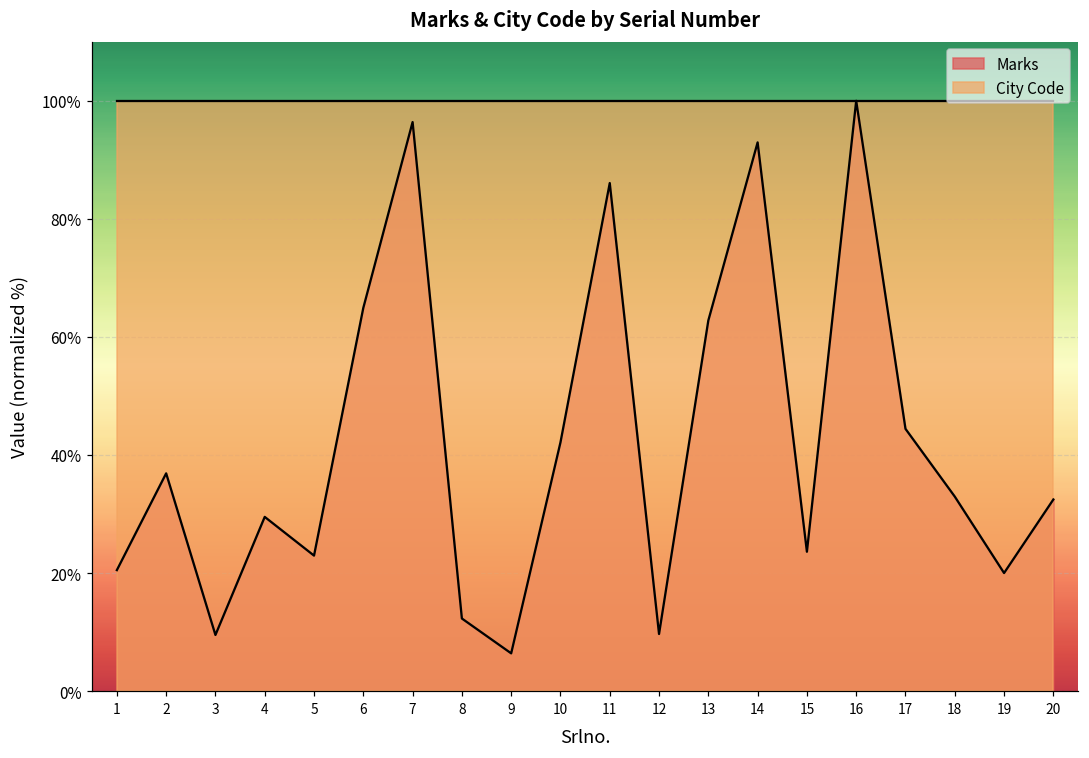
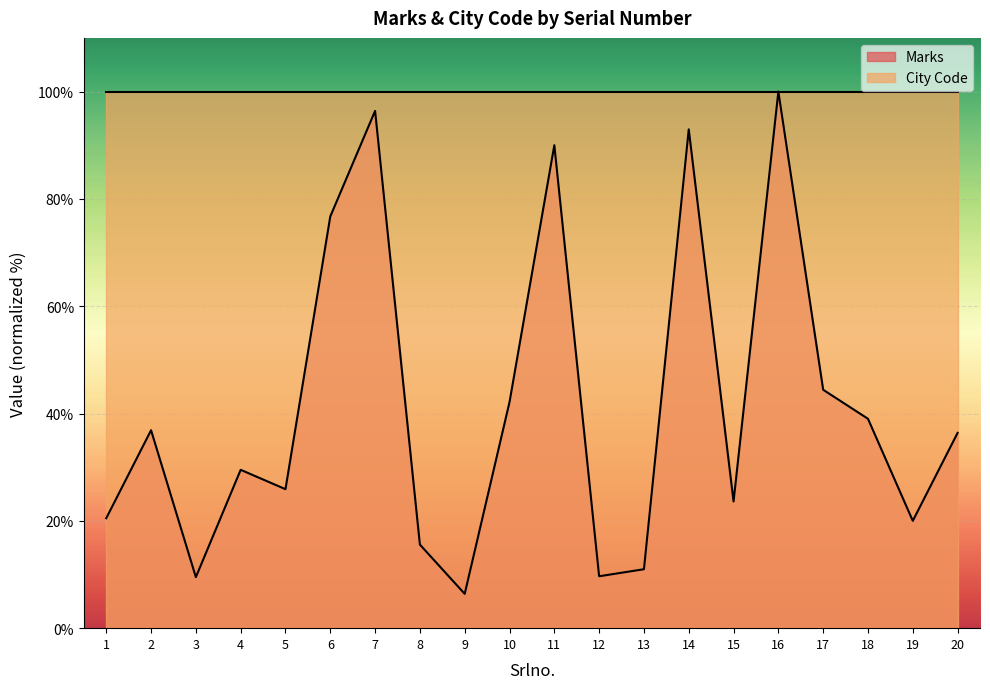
  {
    "Marks": {
      "1": "20%",
      "2": "37%",
      "3": "10%",
      "4": "30%",
-     "5": "23%",
-     "6": "65%",
+     "5": "26%",
+     "6": "77%",
      "7": "96%",
-     "8": "12%",
+     "8": "16%",
      "9": "6%",
      "10": "42%",
-     "11": "86%",
+     "11": "90%",
      "12": "10%",
-     "13": "63%",
+     "13": "11%",
      "14": "93%",
      "15": "24%",
      "17": "44%",
-     "18": "33%",
+     "18": "39%",
      "19": "20%",
-     "20": "32%"
+     "20": "36%"
    },
    "City Code": {
      "1": "100%",
      "2": "100%",
      "3": "100%",
      "4": "100%",
      "5": "100%",
      "6": "100%",
      "7": "100%",
      "8": "100%",
      "9": "100%",
      "10": "100%",
      "11": "100%",
      "12": "100%",
      "13": "100%",
      "14": "100%",
      "15": "100%",
      "17": "100%",
      "18": "100%",
      "19": "100%",
      "20": "100%"
    }
  }
